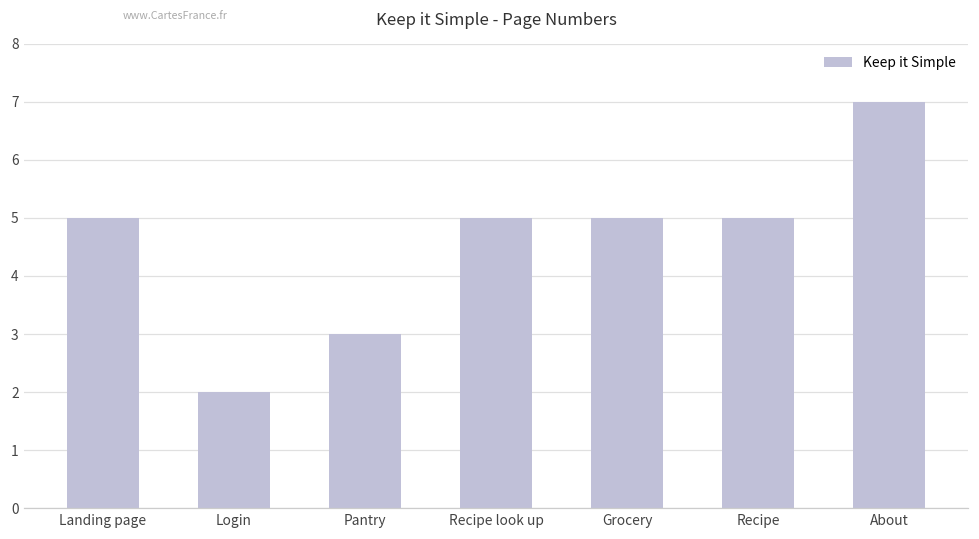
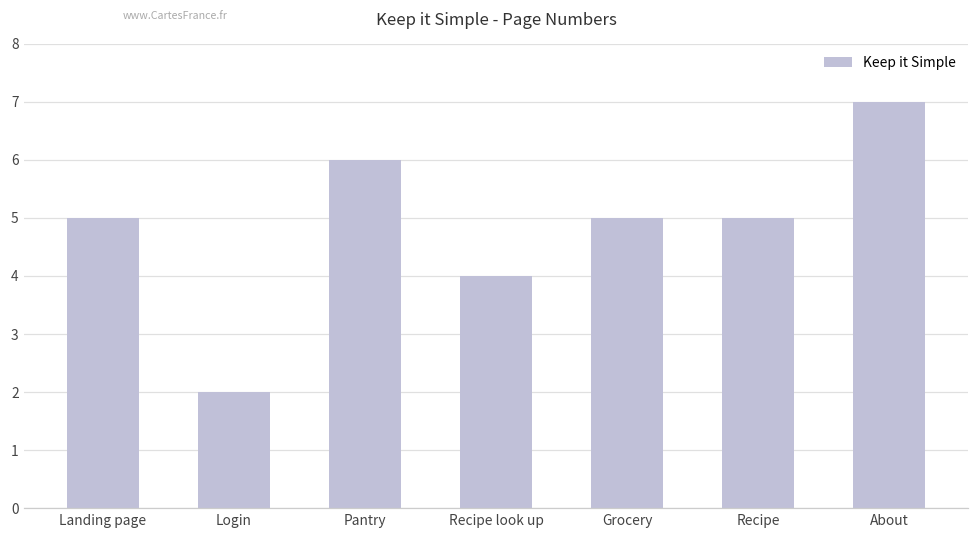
  {
    "Landing page": 5,
    "Login": 2,
-   "Pantry": 3,
-   "Recipe look up": 5,
+   "Pantry": 6,
+   "Recipe look up": 4,
    "Grocery": 5,
    "Recipe": 5,
    "About": 7
  }
